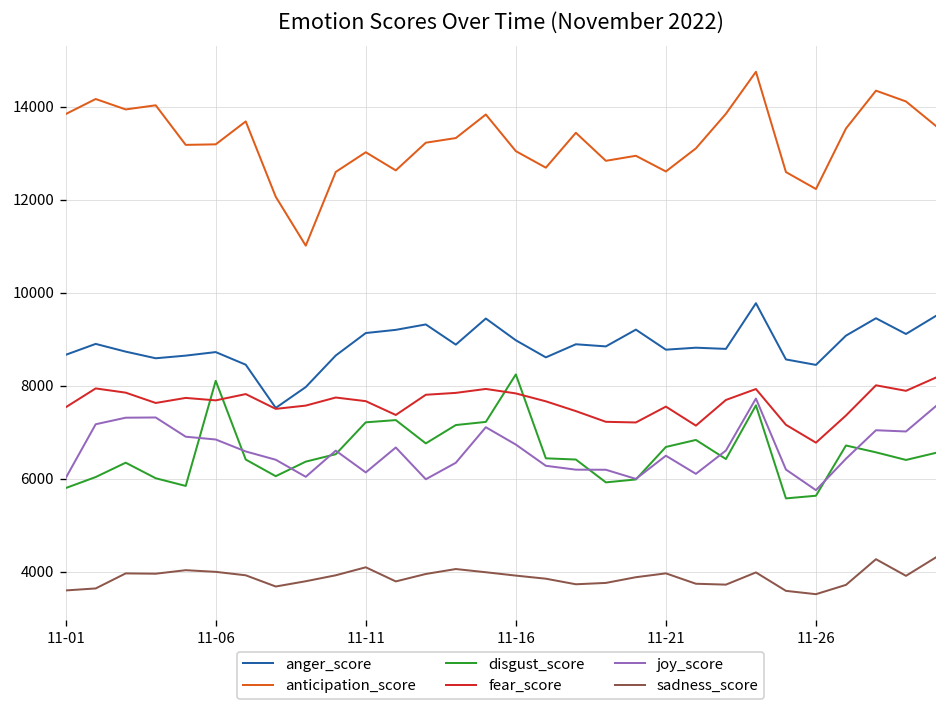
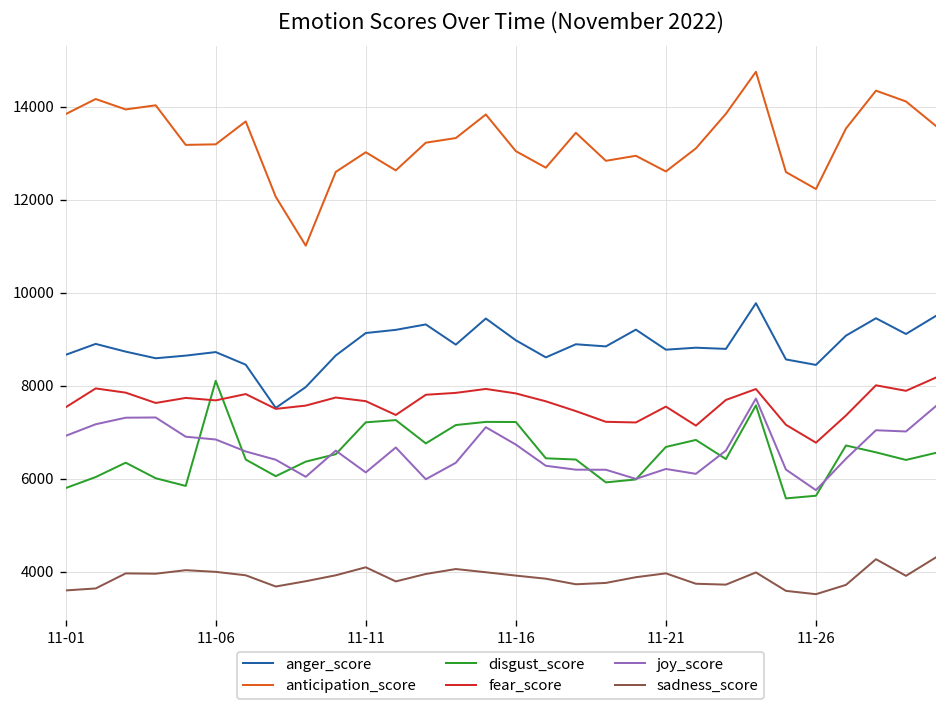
  {
    "anger_score": {
      "11-01": 8700,
      "11-06": 8700,
      "11-11": 9100,
      "11-16": 9000,
      "11-21": 8800,
      "11-26": 8400
    },
    "disgust_score": {
      "11-01": 5800,
      "11-06": 8100,
      "11-11": 7200,
-     "11-16": 8200,
+     "11-16": 7200,
      "11-21": 6700,
      "11-26": 5600
    },
    "joy_score": {
-     "11-01": 6000,
+     "11-01": 6900,
      "11-06": 6800,
      "11-11": 6100,
      "11-16": 6700,
-     "11-21": 6500,
+     "11-21": 6200,
      "11-26": 5800
    },
    "sadness_score": {
      "11-01": 3600,
      "11-06": 4000,
      "11-11": 4100,
      "11-16": 3900,
      "11-21": 4000,
      "11-26": 3500
    }
  }
